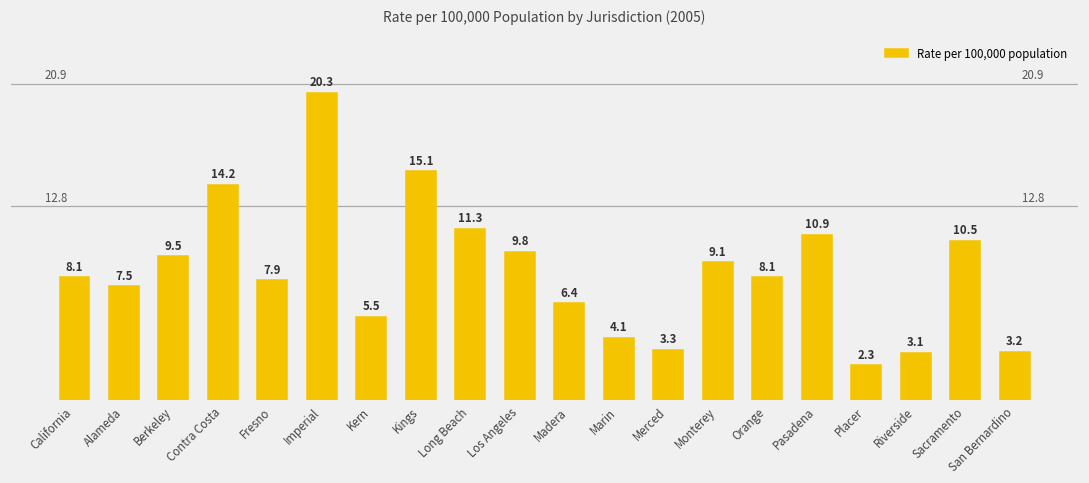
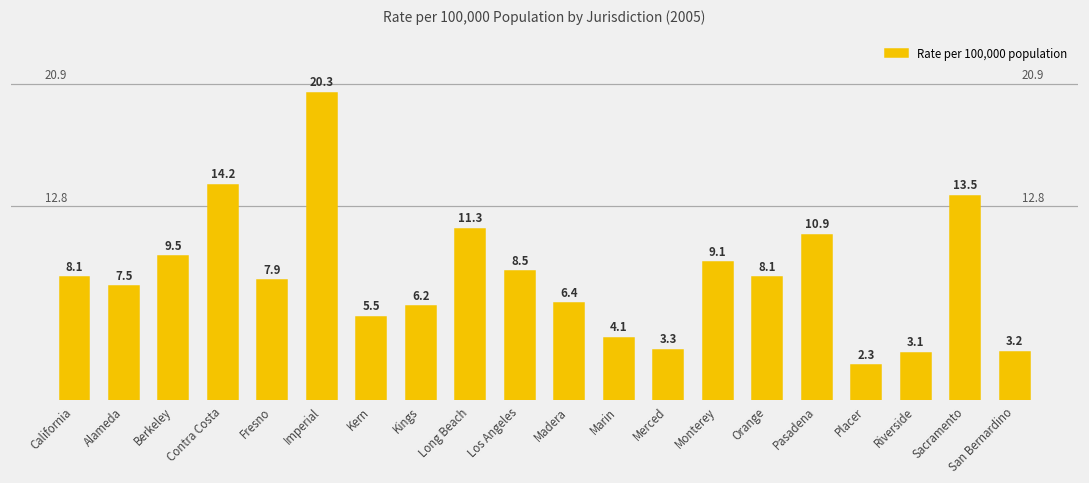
  {
    "California": 8.1,
    "Alameda": 7.5,
    "Berkeley": 9.5,
    "Contra Costa": 14.2,
    "Fresno": 7.9,
    "Imperial": 20.3,
    "Kern": 5.5,
-   "Kings": 15.1,
+   "Kings": 6.2,
    "Long Beach": 11.3,
-   "Los Angeles": 9.8,
+   "Los Angeles": 8.5,
    "Madera": 6.4,
    "Marin": 4.1,
    "Merced": 3.3,
    "Monterey": 9.1,
    "Orange": 8.1,
    "Pasadena": 10.9,
    "Placer": 2.3,
    "Riverside": 3.1,
-   "Sacramento": 10.5,
+   "Sacramento": 13.5,
    "San Bernardino": 3.2
  }
